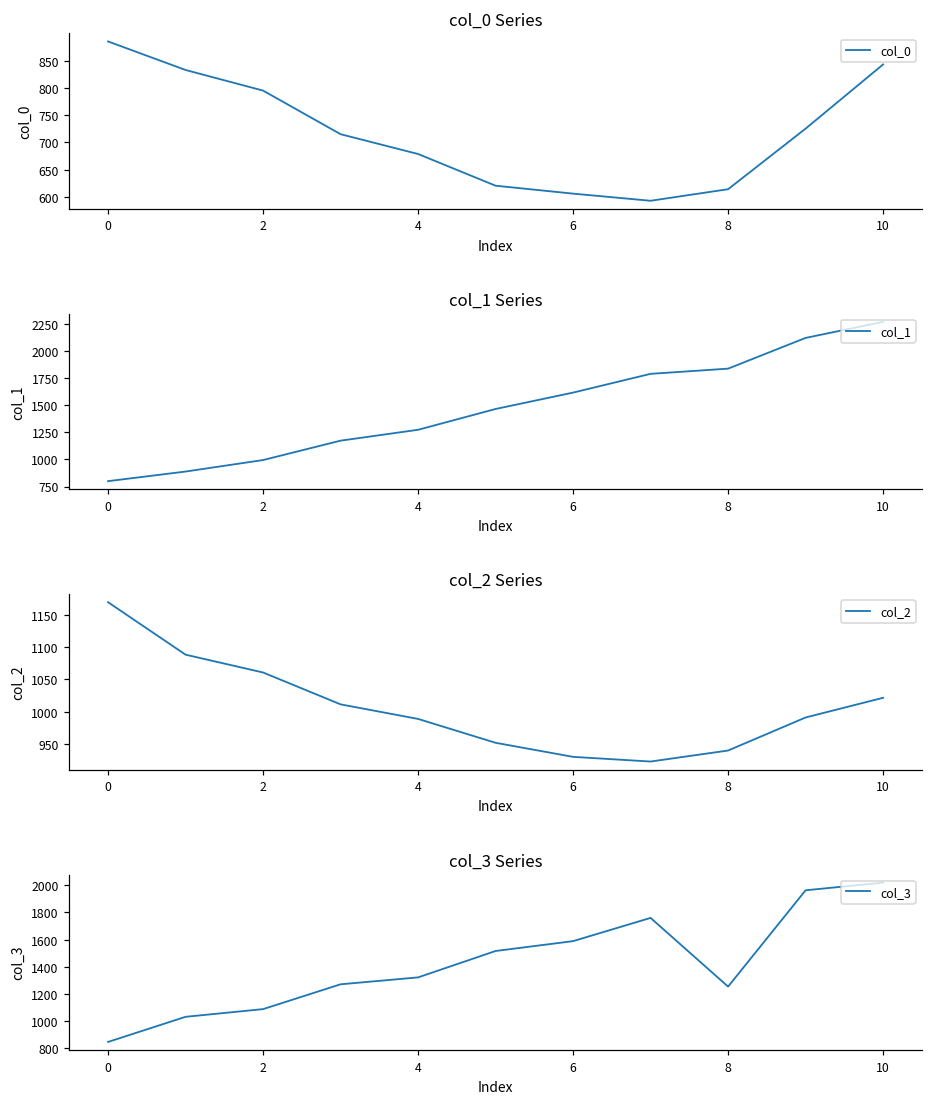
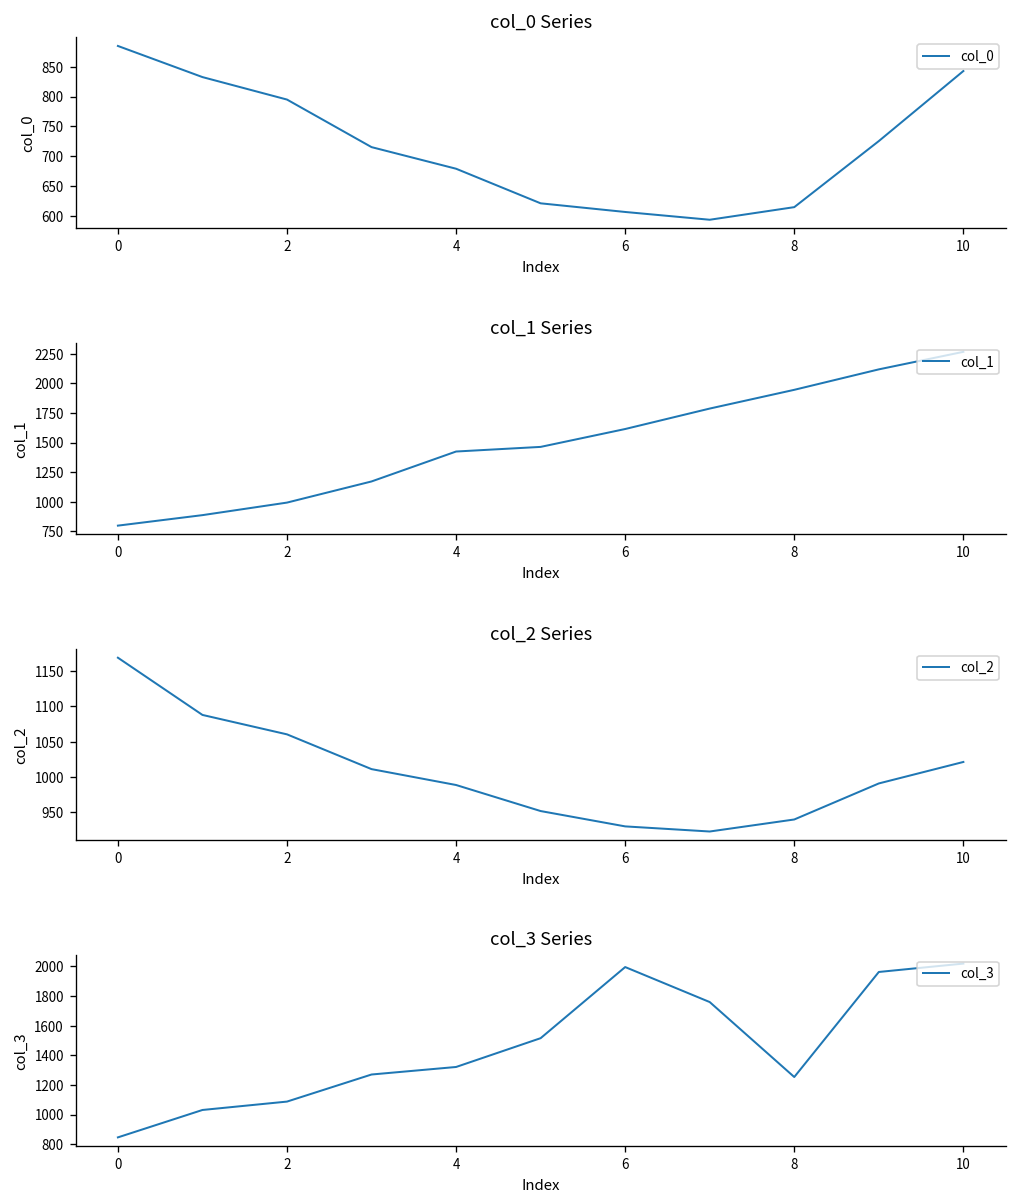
  {
    "col_0 Series": {
      "0": 880,
      "2": 790,
      "4": 680,
      "6": 610,
      "8": 610,
      "10": 840
    },
    "col_1 Series": {
      "0": 800,
      "2": 1000,
-     "4": 1300,
+     "4": 1400,
      "6": 1600,
-     "8": 1800
+     "8": 1900
    },
    "col_2 Series": {
      "0": 1170,
      "2": 1060,
      "4": 990,
      "6": 930,
      "8": 940,
      "10": 1020
    },
    "col_3 Series": {
      "0": 850,
      "2": 1090,
      "4": 1320,
-     "6": 1590,
+     "6": 2000,
      "8": 1250
    }
  }
